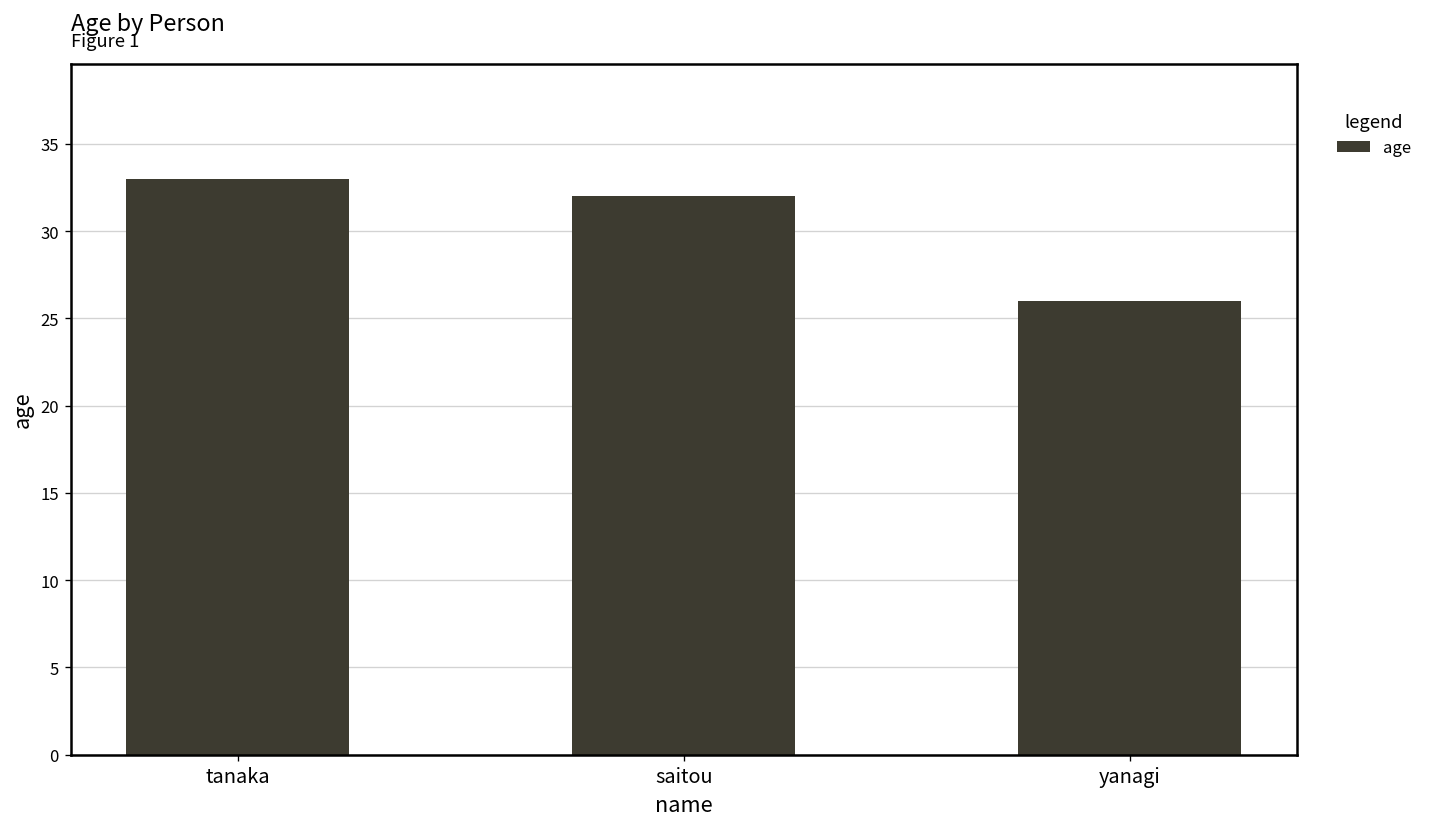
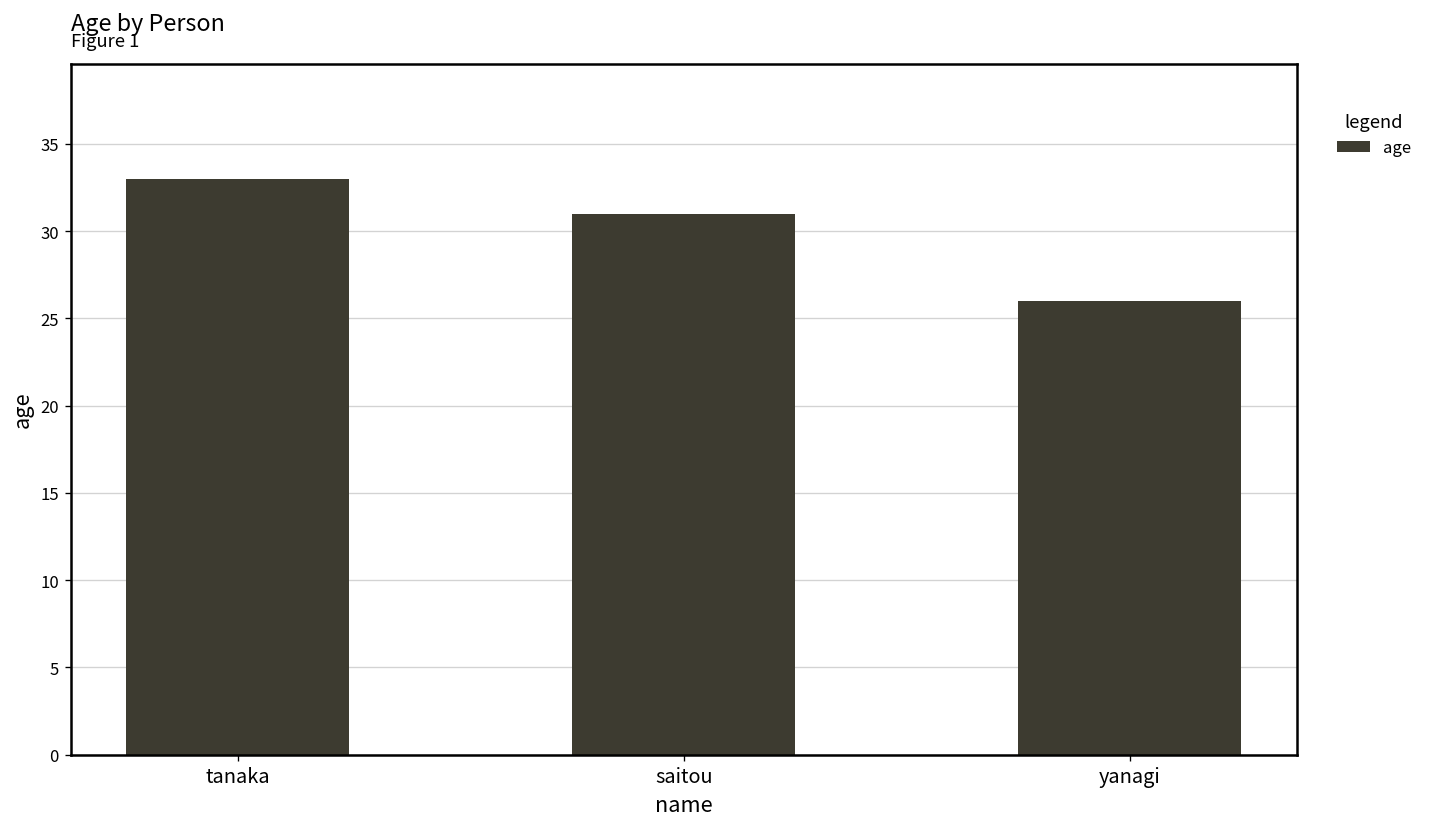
  {
    "tanaka": 33,
-   "saitou": 32,
+   "saitou": 31,
    "yanagi": 26
  }
